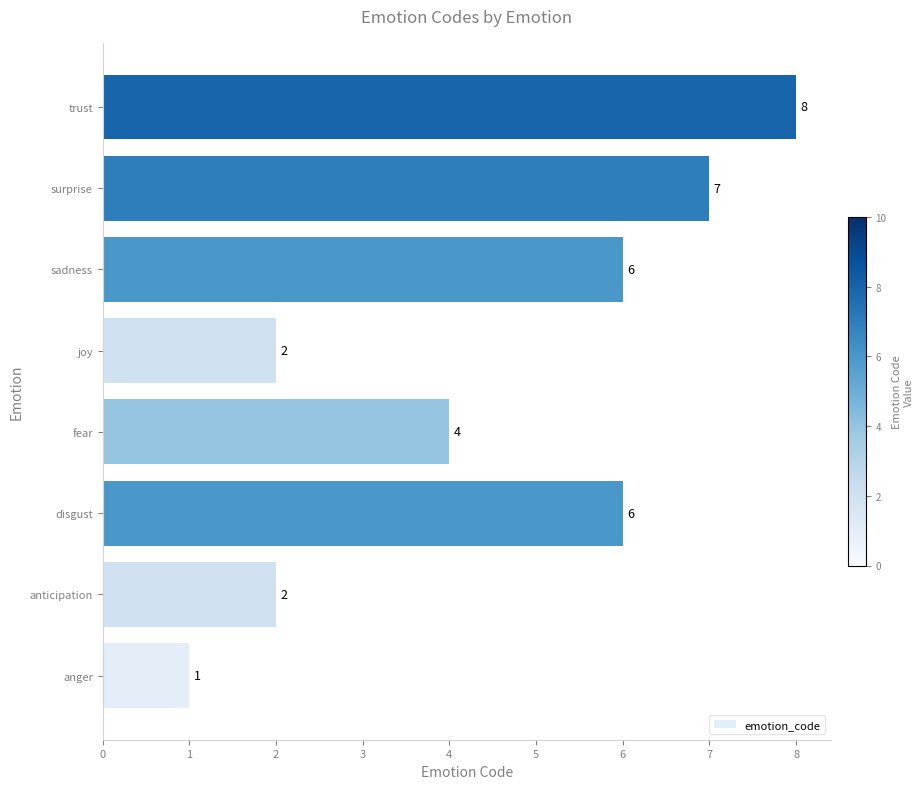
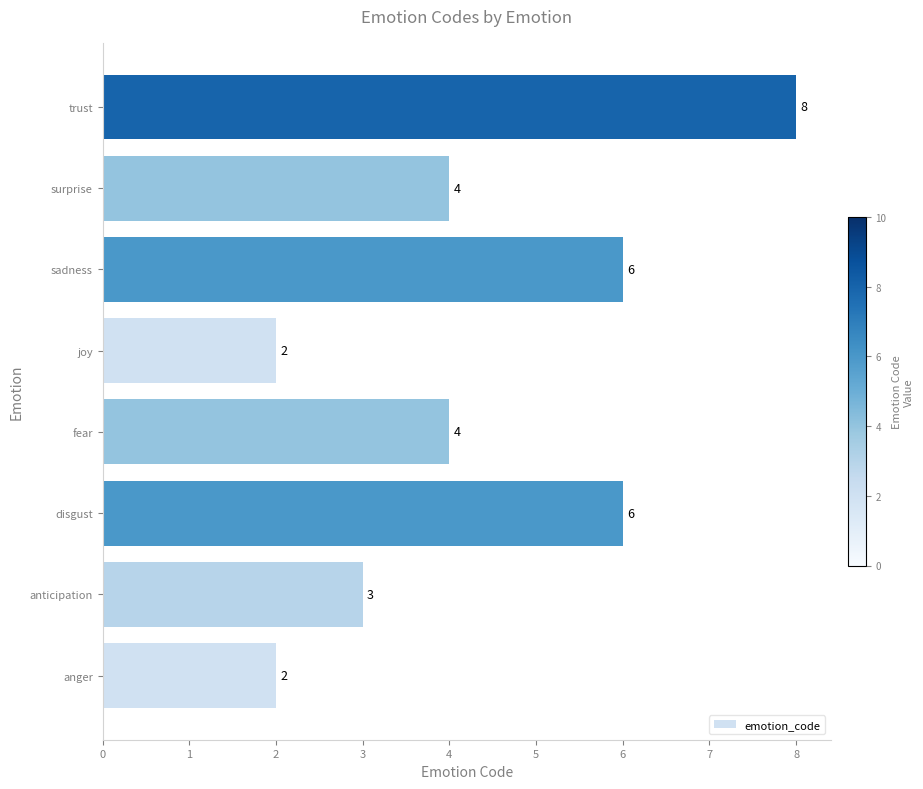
  {
    "trust": 8,
-   "surprise": 7,
+   "surprise": 4,
    "sadness": 6,
    "joy": 2,
    "fear": 4,
    "disgust": 6,
-   "anticipation": 2,
-   "anger": 1
+   "anticipation": 3,
+   "anger": 2
  }
